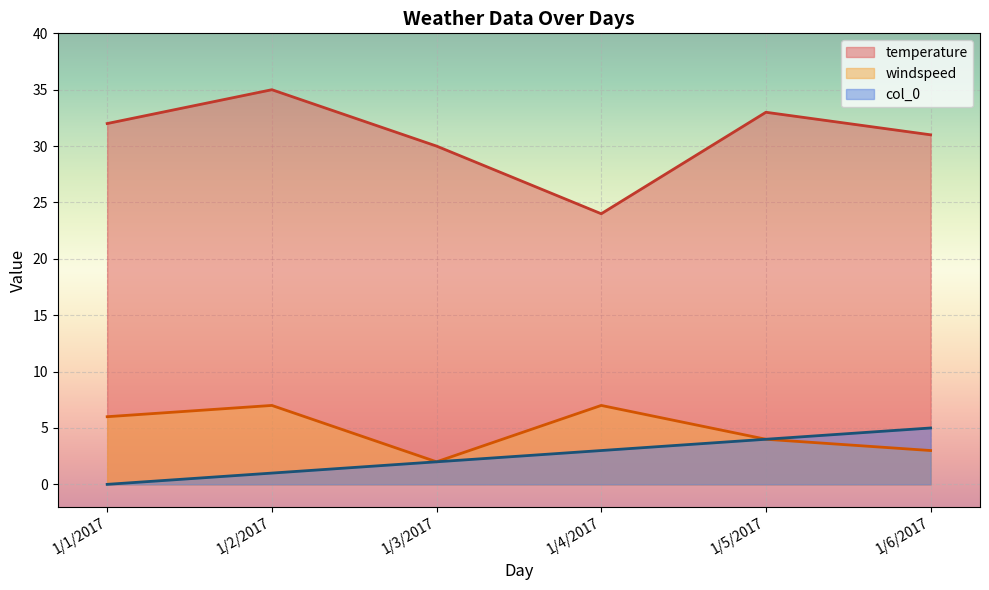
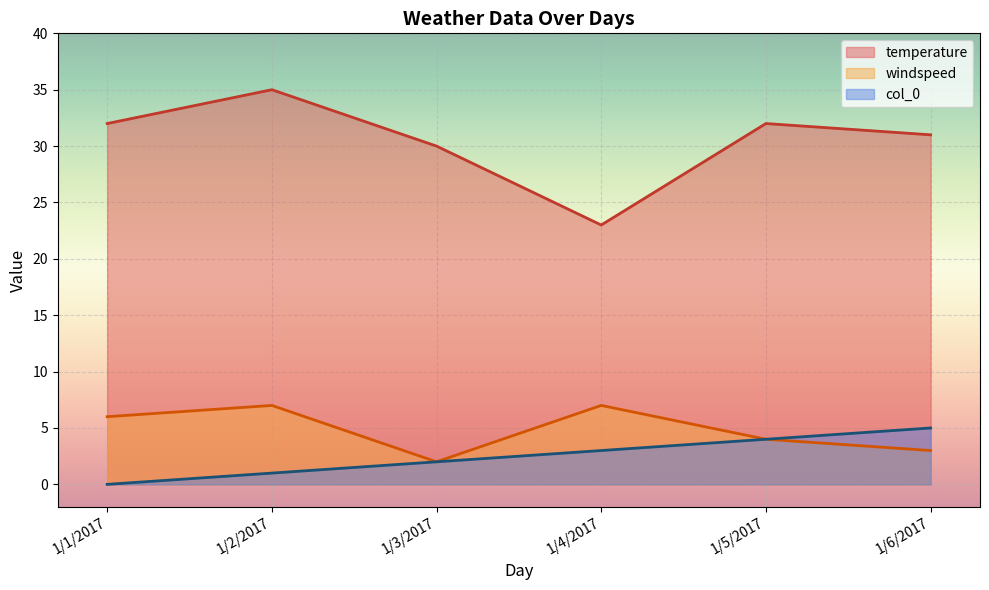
  {
    "temperature": {
      "1/1/2017": 32,
      "1/2/2017": 35,
      "1/3/2017": 30,
-     "1/4/2017": 24,
-     "1/5/2017": 33,
+     "1/4/2017": 23,
+     "1/5/2017": 32,
      "1/6/2017": 31
    },
    "windspeed": {
      "1/1/2017": 6,
      "1/2/2017": 7,
      "1/4/2017": 7,
      "1/6/2017": 3
    },
    "col_0": {
      "1/1/2017": 0,
      "1/2/2017": 1,
      "1/4/2017": 3,
      "1/6/2017": 5
    }
  }
